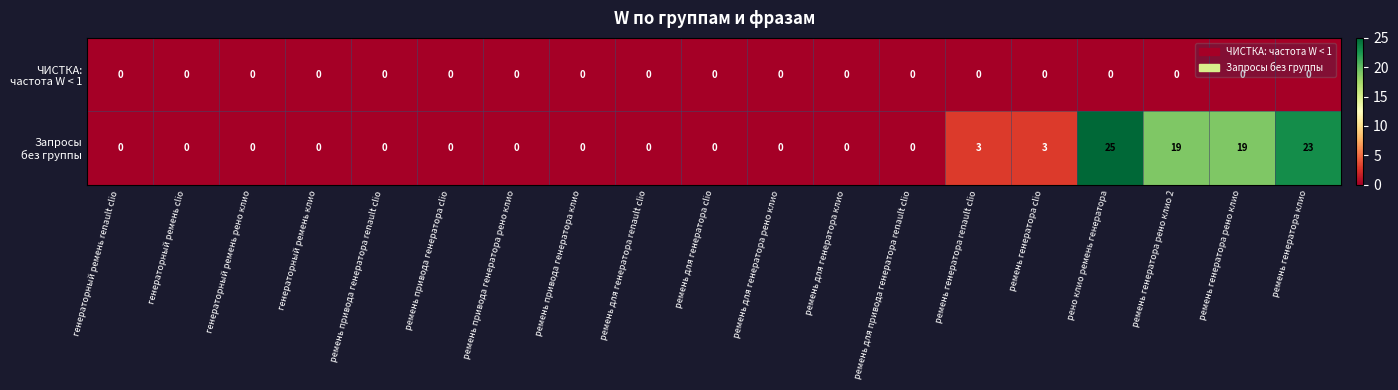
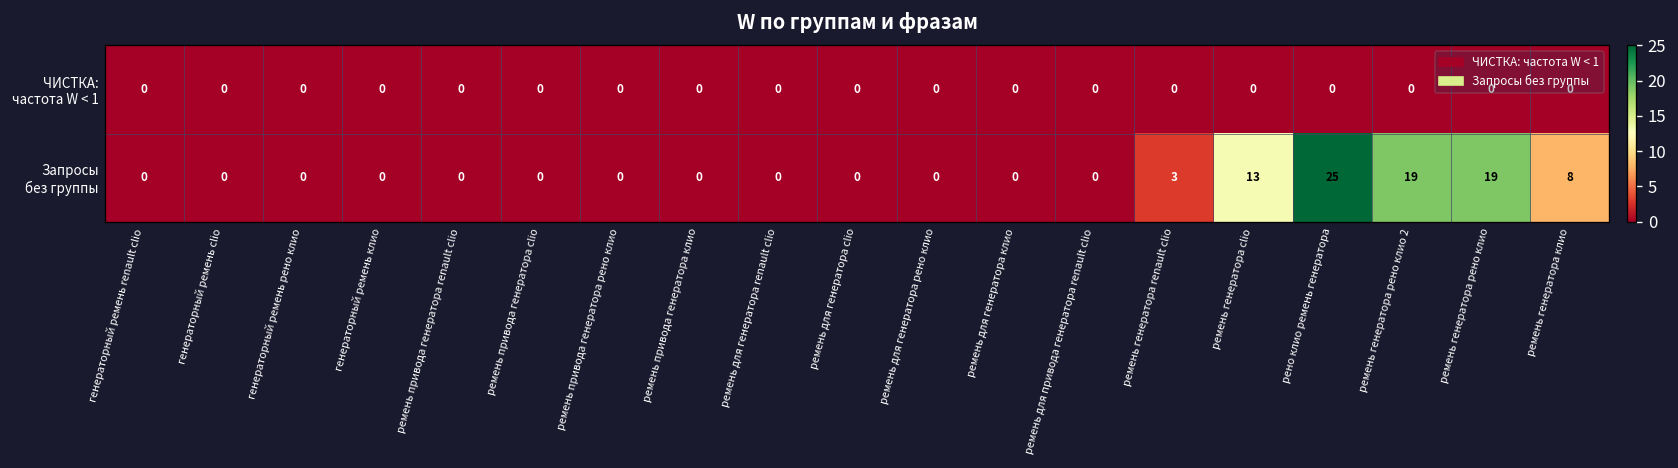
  {
    "ЧИСТКА: частота W < 1": {
      "генераторный ремень renault clio": 0,
      "генераторный ремень clio": 0,
      "генераторный ремень рено клио": 0,
      "генераторный ремень клио": 0,
      "ремень привода генератора renault clio": 0,
      "ремень привода генератора clio": 0,
      "ремень привода генератора рено клио": 0,
      "ремень привода генератора клио": 0,
      "ремень для генератора renault clio": 0,
      "ремень для генератора clio": 0,
      "ремень для генератора рено клио": 0,
      "ремень для генератора клио": 0,
      "ремень для привода генератора renault clio": 0,
      "ремень генератора renault clio": 0,
      "ремень генератора clio": 0,
      "рено клио ремень генератора": 0,
      "ремень генератора рено клио 2": 0
    },
    "Запросы без группы": {
      "генераторный ремень renault clio": 0,
      "генераторный ремень clio": 0,
      "генераторный ремень рено клио": 0,
      "генераторный ремень клио": 0,
      "ремень привода генератора renault clio": 0,
      "ремень привода генератора clio": 0,
      "ремень привода генератора рено клио": 0,
      "ремень привода генератора клио": 0,
      "ремень для генератора renault clio": 0,
      "ремень для генератора clio": 0,
      "ремень для генератора рено клио": 0,
      "ремень для генератора клио": 0,
      "ремень для привода генератора renault clio": 0,
      "ремень генератора renault clio": 3,
-     "ремень генератора clio": 3,
+     "ремень генератора clio": 13,
      "рено клио ремень генератора": 25,
      "ремень генератора рено клио 2": 19,
      "ремень генератора рено клио": 19,
-     "ремень генератора клио": 23
+     "ремень генератора клио": 8
    }
  }
